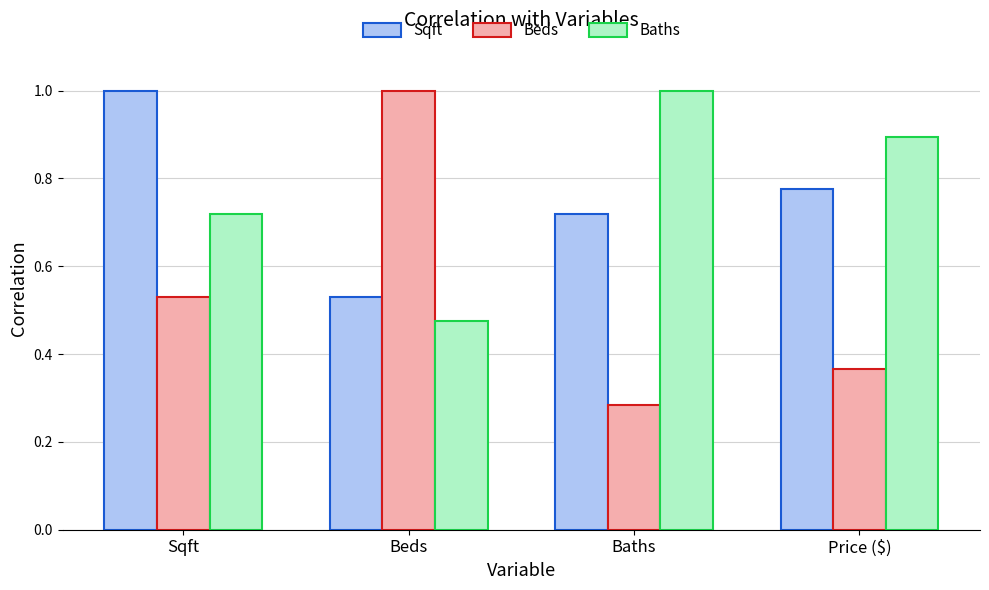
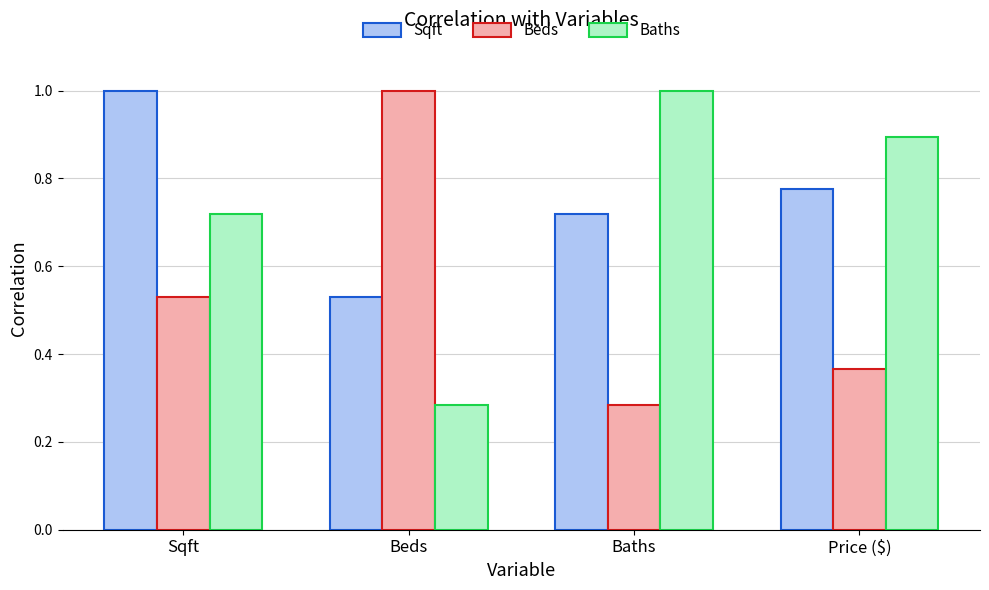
  {
    "Sqft": {
      "Sqft": 1.00,
      "Beds": 0.53,
      "Baths": 0.72,
      "Price ($)": 0.78
    },
    "Beds": {
      "Sqft": 0.53,
      "Beds": 1.00,
      "Baths": 0.28,
      "Price ($)": 0.37
    },
    "Baths": {
      "Sqft": 0.72,
-     "Beds": 0.47,
+     "Beds": 0.28,
      "Baths": 1.00,
      "Price ($)": 0.89
    }
  }
